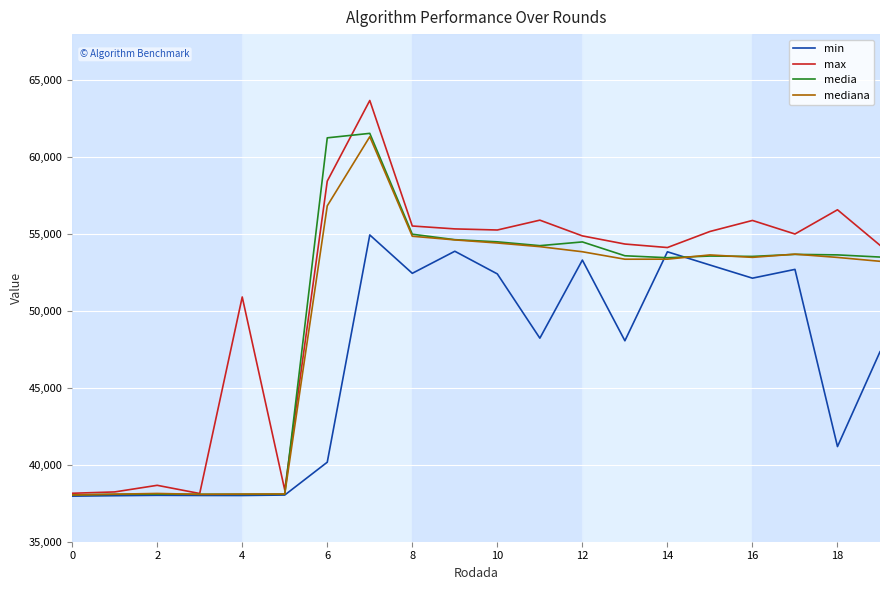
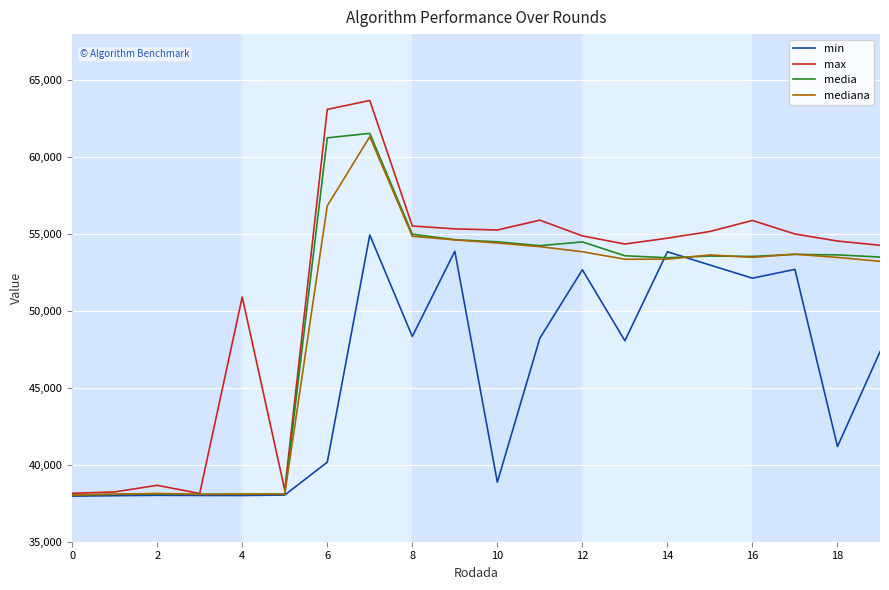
  {
    "min": {
      "6": "40,200",
-     "8": "52,400",
-     "10": "52,400",
-     "12": "53,300",
+     "8": "48,300",
+     "10": "38,900",
+     "12": "52,700",
      "14": "53,800",
      "16": "52,100",
      "18": "41,200"
    },
    "max": {
      "2": "38,700",
      "4": "50,900",
-     "6": "58,400",
+     "6": "63,100",
      "8": "55,500",
      "10": "55,300",
      "12": "54,900",
-     "14": "54,100",
+     "14": "54,700",
      "16": "55,900",
-     "18": "56,600"
+     "18": "54,500"
    },
    "media": {
      "6": "61,300",
      "12": "54,500"
    },
    "mediana": {
      "6": "56,800",
      "12": "53,900"
    }
  }
